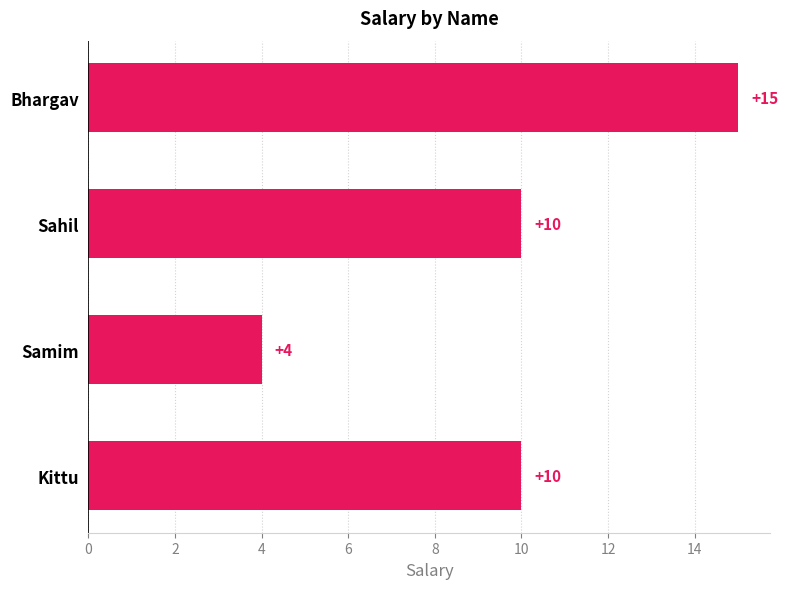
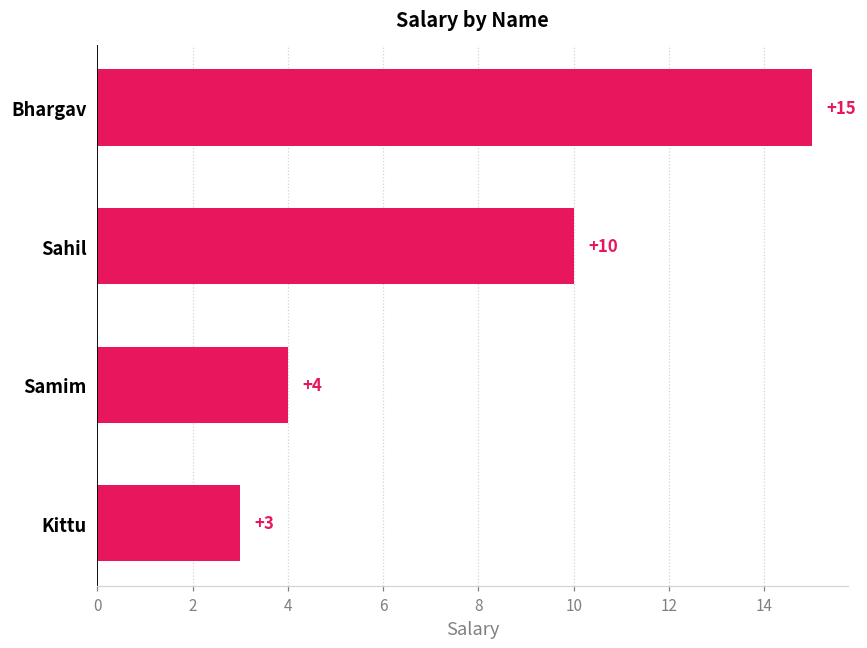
  {
    "Bhargav": "+15",
    "Sahil": "+10",
    "Samim": "+4",
-   "Kittu": "+10"
+   "Kittu": "+3"
  }
